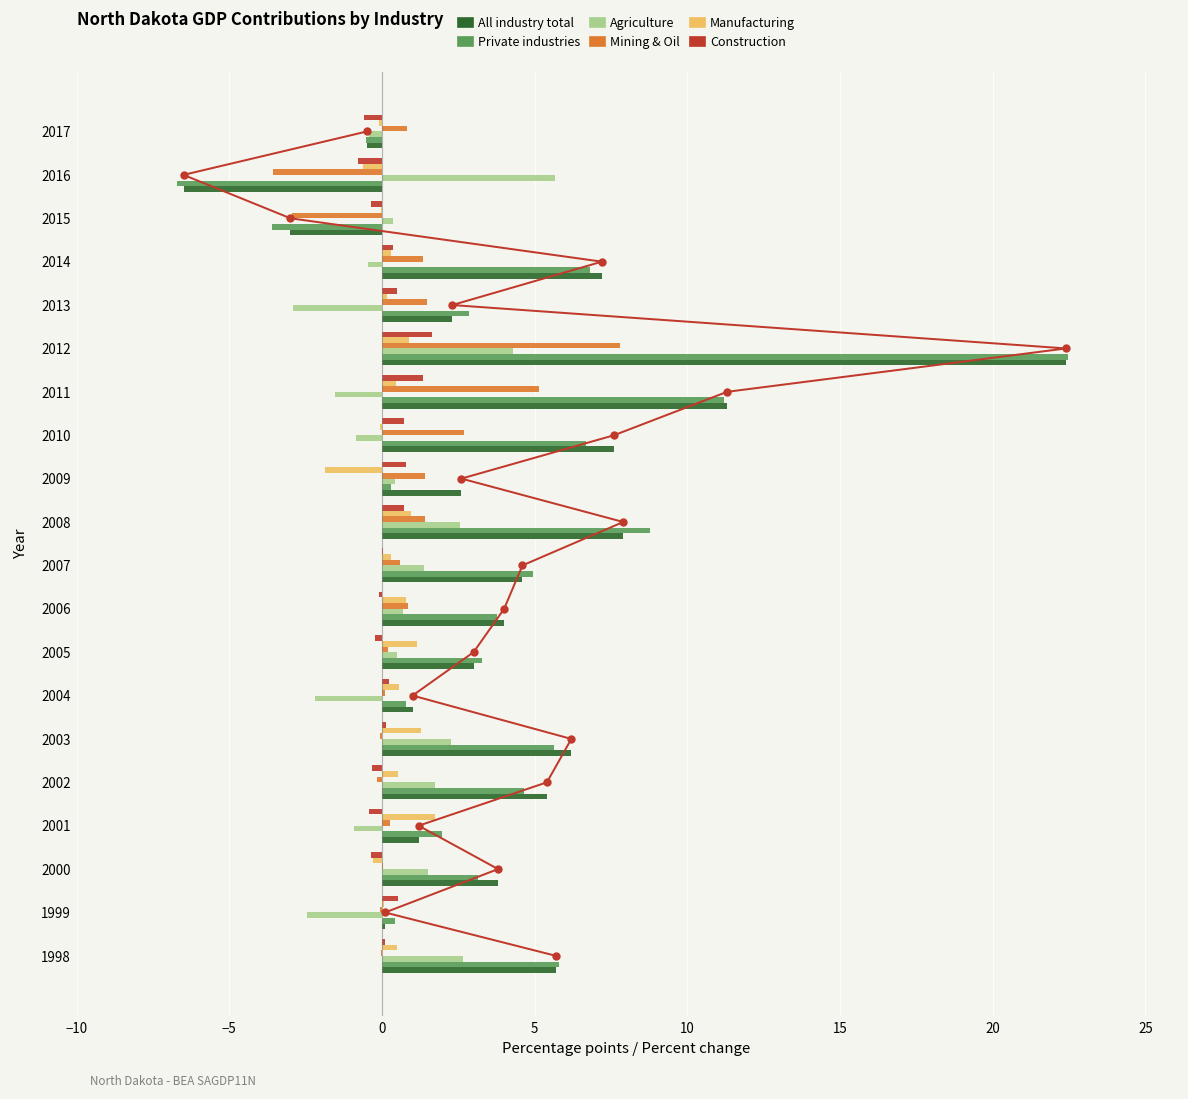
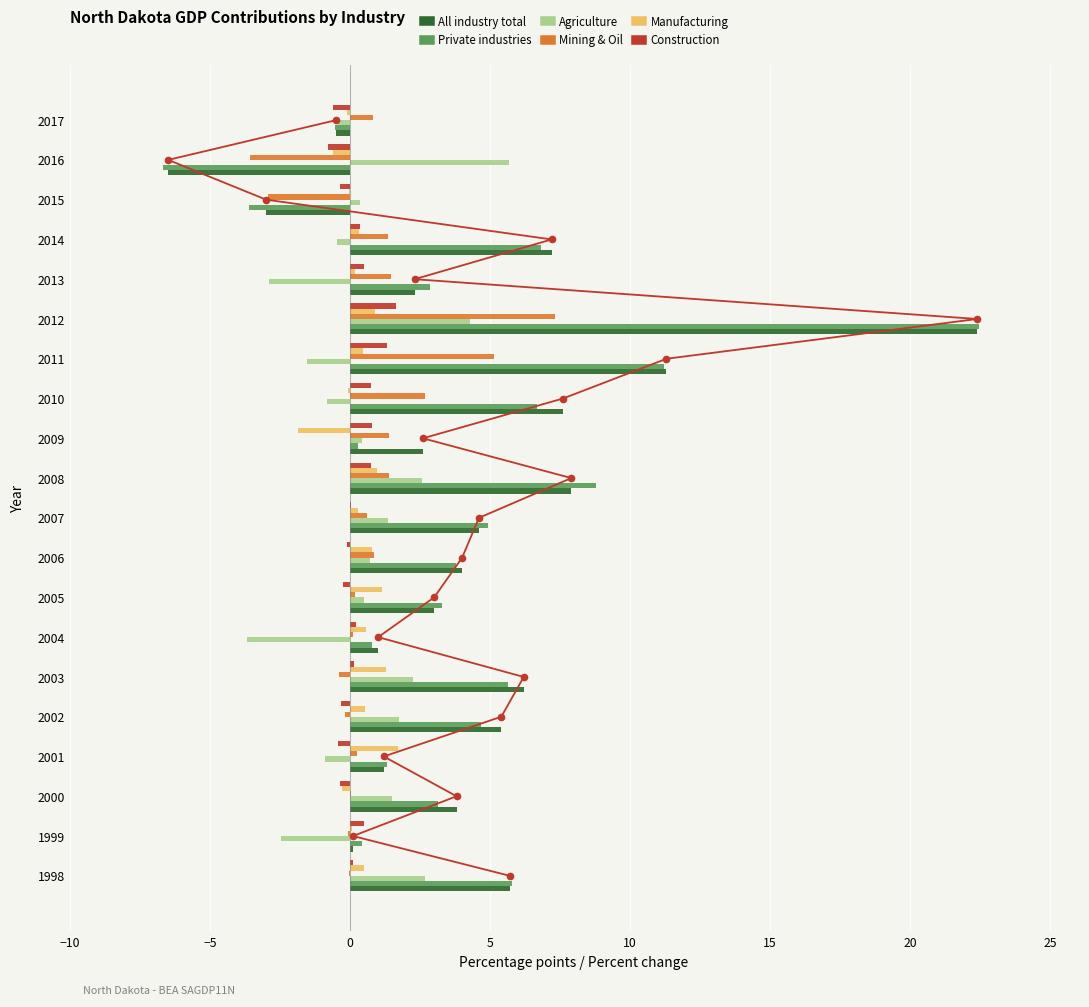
  {
    "All industry total": {
      "2017": -0.5,
      "2016": -6.5,
      "2015": -3.0,
      "2014": 7.2,
      "2013": 2.3,
      "2012": 22.4,
      "2011": 11.3,
      "2010": 7.6,
      "2009": 2.6,
      "2008": 7.9,
      "2007": 4.6,
      "2006": 4.0,
      "2005": 3.0,
      "2004": 1.0,
      "2003": 6.2,
      "2002": 5.4,
      "2001": 1.2,
      "2000": 3.8,
      "1999": 0.1,
      "1998": 5.7
    },
    "Private industries": {
      "2017": -0.5,
      "2016": -6.7,
      "2015": -3.6,
      "2014": 6.8,
      "2013": 2.8,
      "2012": 22.5,
      "2011": 11.2,
      "2010": 6.7,
      "2009": 0.3,
      "2008": 8.8,
      "2007": 4.9,
      "2006": 3.8,
      "2005": 3.3,
      "2004": 0.8,
      "2003": 5.6,
      "2002": 4.7,
-     "2001": 2.0,
+     "2001": 1.3,
      "2000": 3.2,
      "1999": 0.4,
      "1998": 5.8
    },
    "Agriculture": {
      "2017": -0.4,
      "2016": 5.7,
      "2015": 0.4,
      "2014": -0.5,
      "2013": -2.9,
      "2012": 4.3,
      "2011": -1.5,
      "2010": -0.8,
      "2009": 0.4,
      "2008": 2.6,
      "2007": 1.4,
      "2006": 0.7,
      "2005": 0.5,
-     "2004": -2.2,
+     "2004": -3.7,
      "2003": 2.3,
      "2002": 1.8,
      "2001": -0.9,
      "2000": 1.5,
      "1999": -2.5,
      "1998": 2.7
    },
    "Mining & Oil": {
      "2017": 0.8,
      "2016": -3.6,
      "2015": -2.9,
      "2014": 1.4,
      "2013": 1.5,
-     "2012": 7.8,
+     "2012": 7.3,
      "2011": 5.2,
      "2010": 2.7,
      "2009": 1.4,
      "2008": 1.4,
      "2007": 0.6,
      "2006": 0.9,
      "2005": 0.2,
-     "2003": -0.1,
+     "2003": -0.4,
      "2002": -0.2,
      "2001": 0.3
    },
    "Manufacturing": {
      "2017": -0.1,
      "2016": -0.6,
      "2014": 0.3,
      "2013": 0.2,
      "2012": 0.9,
      "2011": 0.5,
      "2009": -1.9,
      "2008": 1.0,
      "2007": 0.3,
      "2006": 0.8,
      "2005": 1.2,
      "2004": 0.6,
      "2003": 1.3,
      "2002": 0.5,
      "2001": 1.7,
      "2000": -0.3,
      "1998": 0.5
    }
  }
